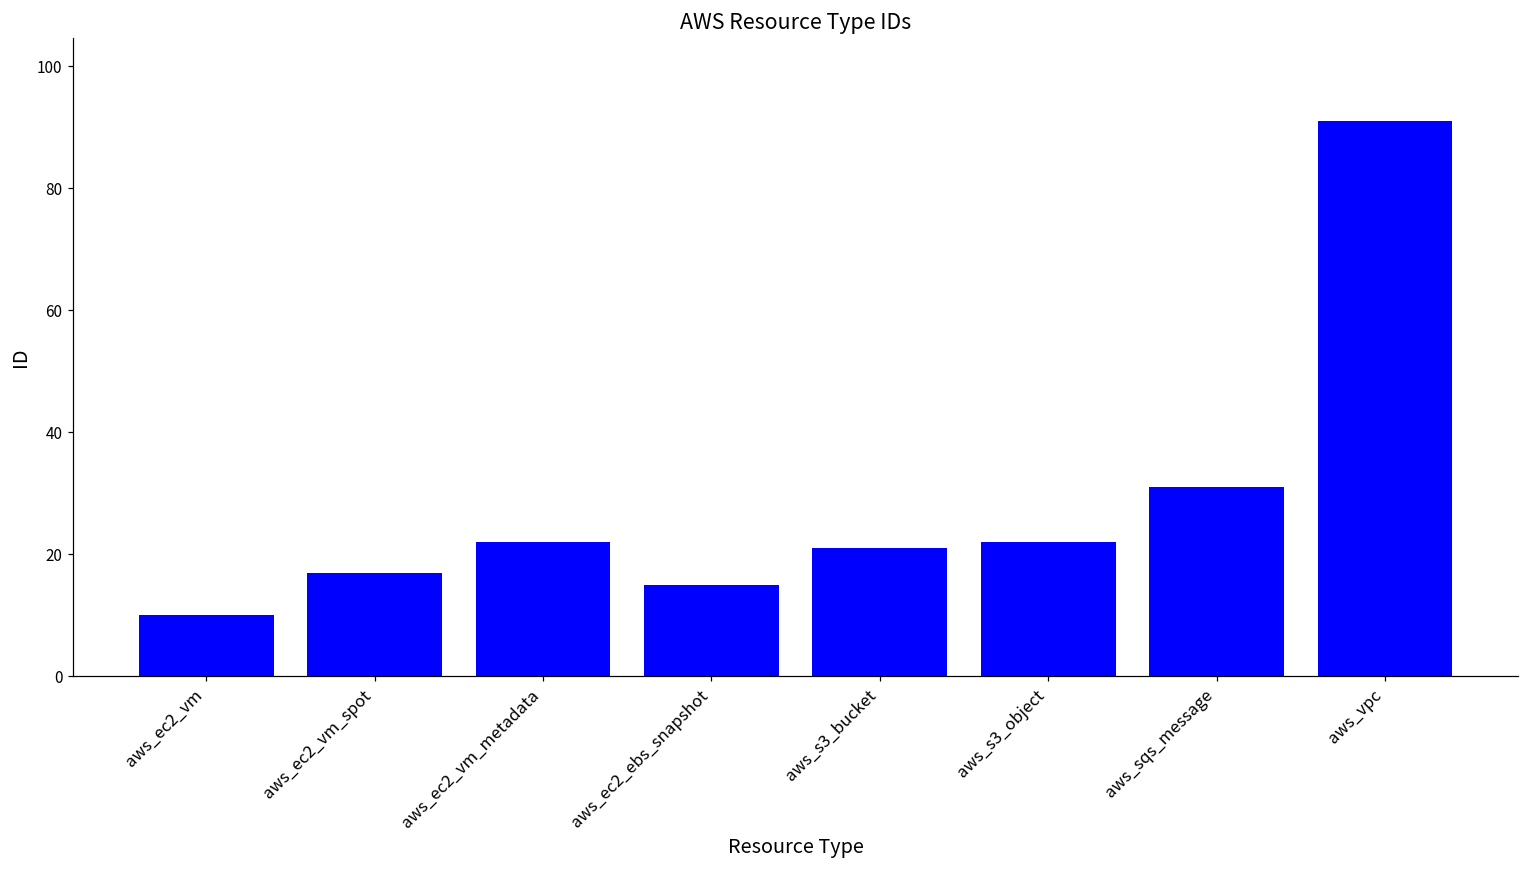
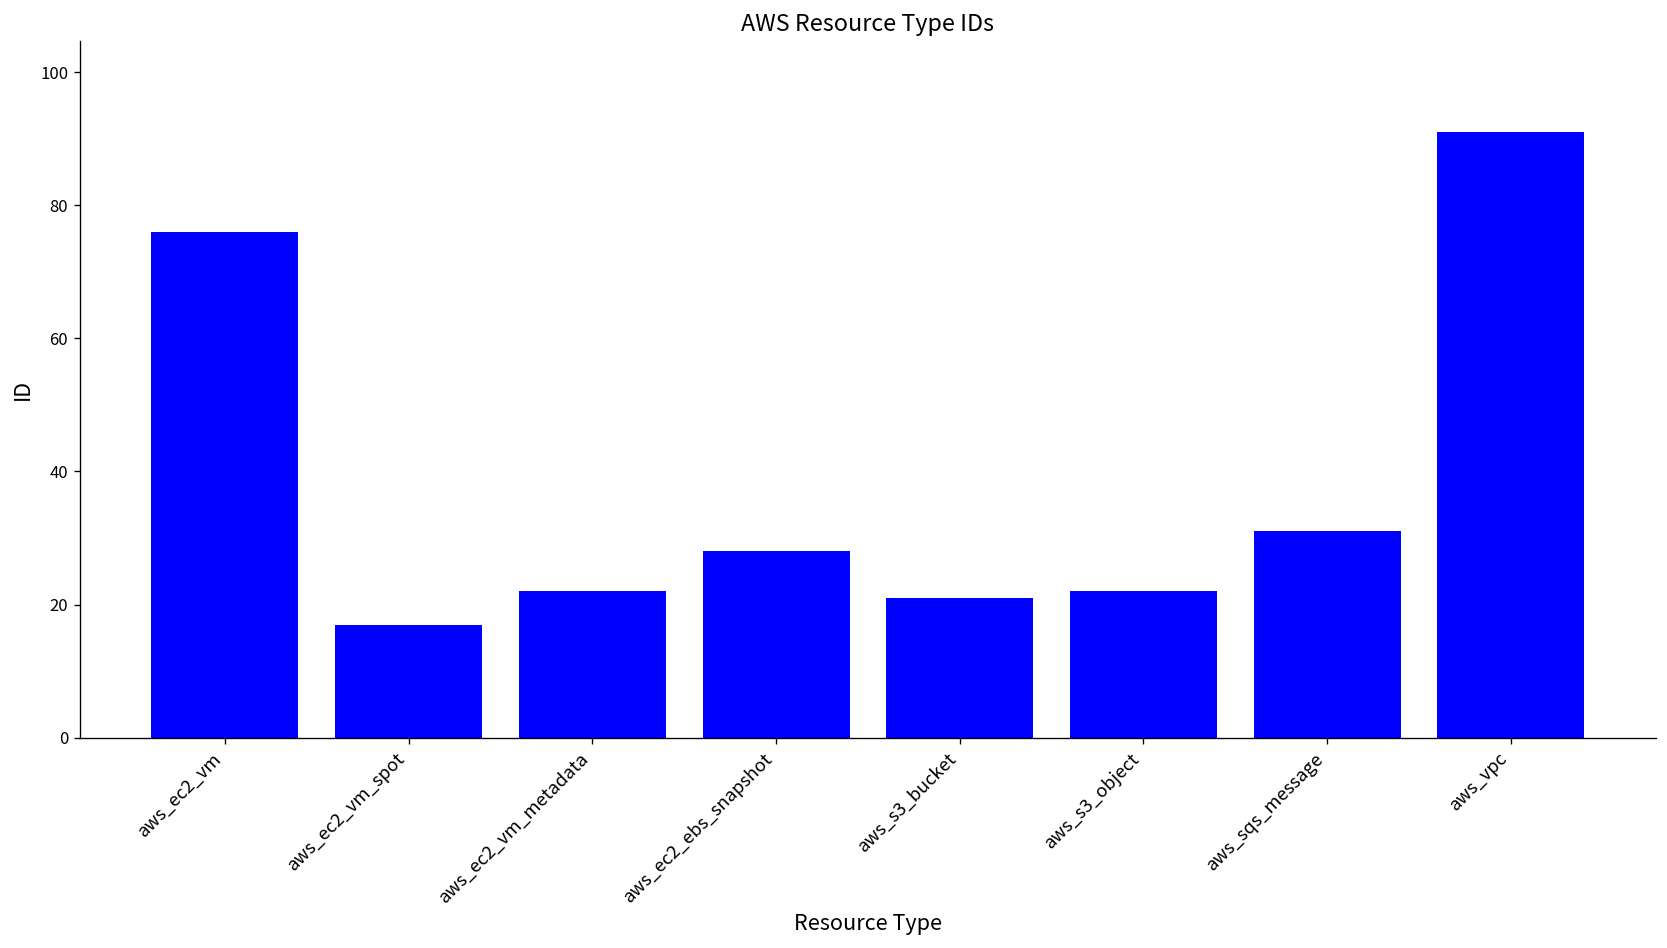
  {
-   "aws_ec2_vm": 10,
+   "aws_ec2_vm": 76,
    "aws_ec2_vm_spot": 17,
    "aws_ec2_vm_metadata": 22,
-   "aws_ec2_ebs_snapshot": 15,
+   "aws_ec2_ebs_snapshot": 28,
    "aws_s3_bucket": 21,
    "aws_s3_object": 22,
    "aws_sqs_message": 31,
    "aws_vpc": 91
  }
